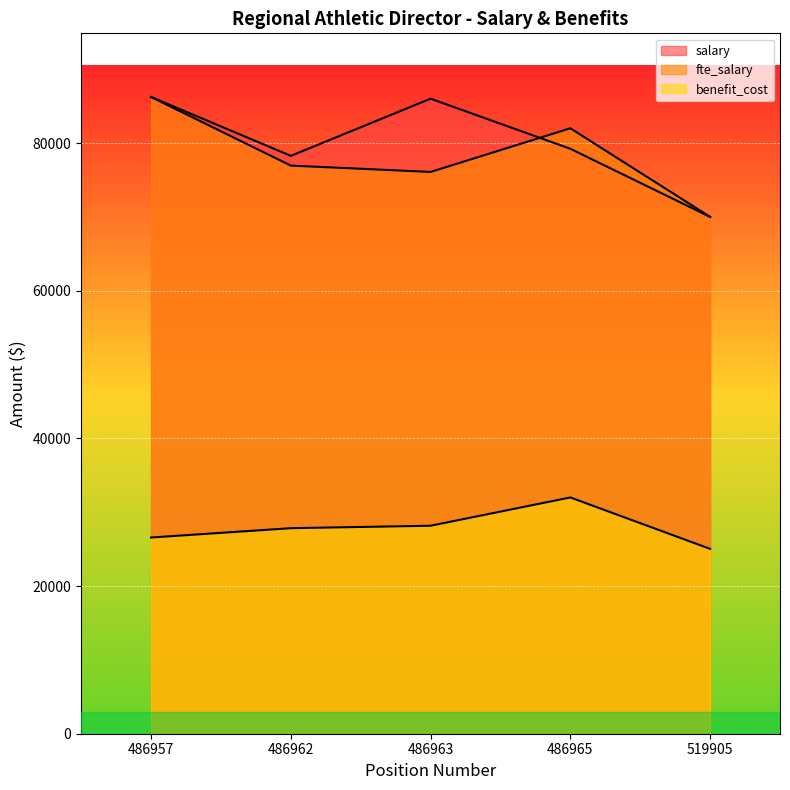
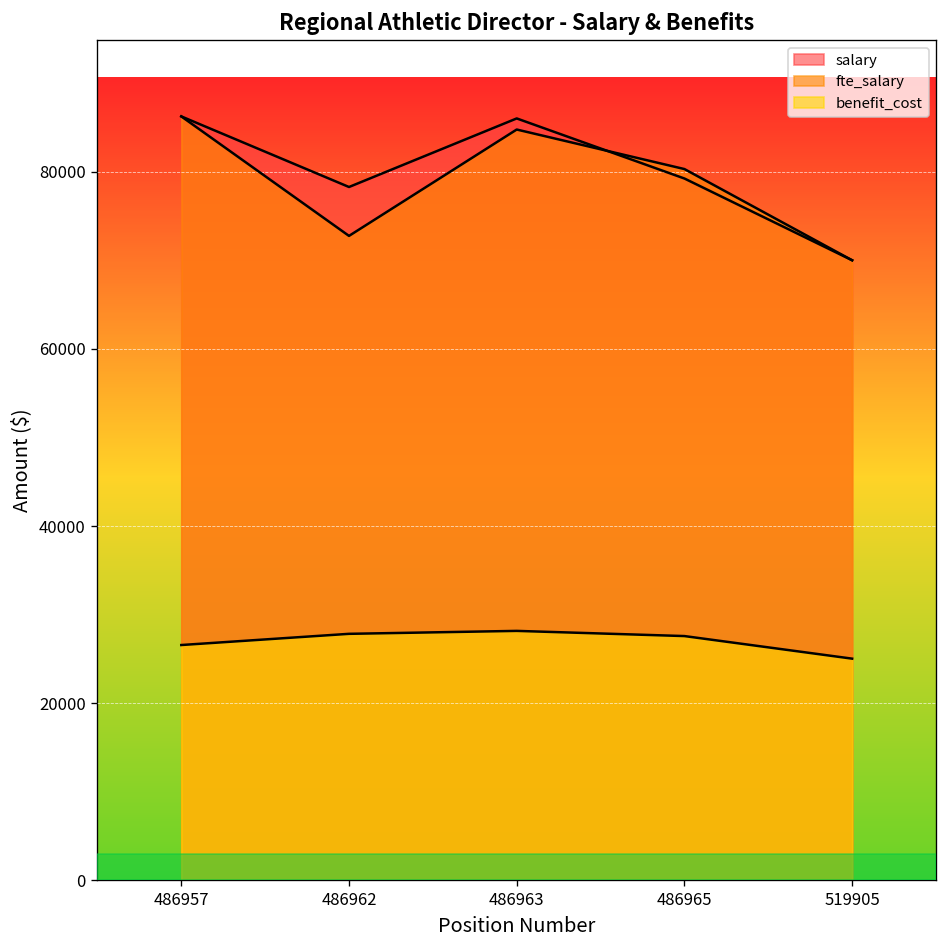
  {
    "salary": {
      "486962": 78000,
      "486963": 86000,
      "486965": 79000
    },
    "fte_salary": {
-     "486962": 77000,
-     "486963": 76000,
-     "486965": 82000
+     "486962": 73000,
+     "486963": 85000,
+     "486965": 80000
    },
    "benefit_cost": {
      "486957": 27000,
      "486962": 28000,
      "486963": 28000,
-     "486965": 32000,
+     "486965": 28000,
      "519905": 25000
    }
  }
